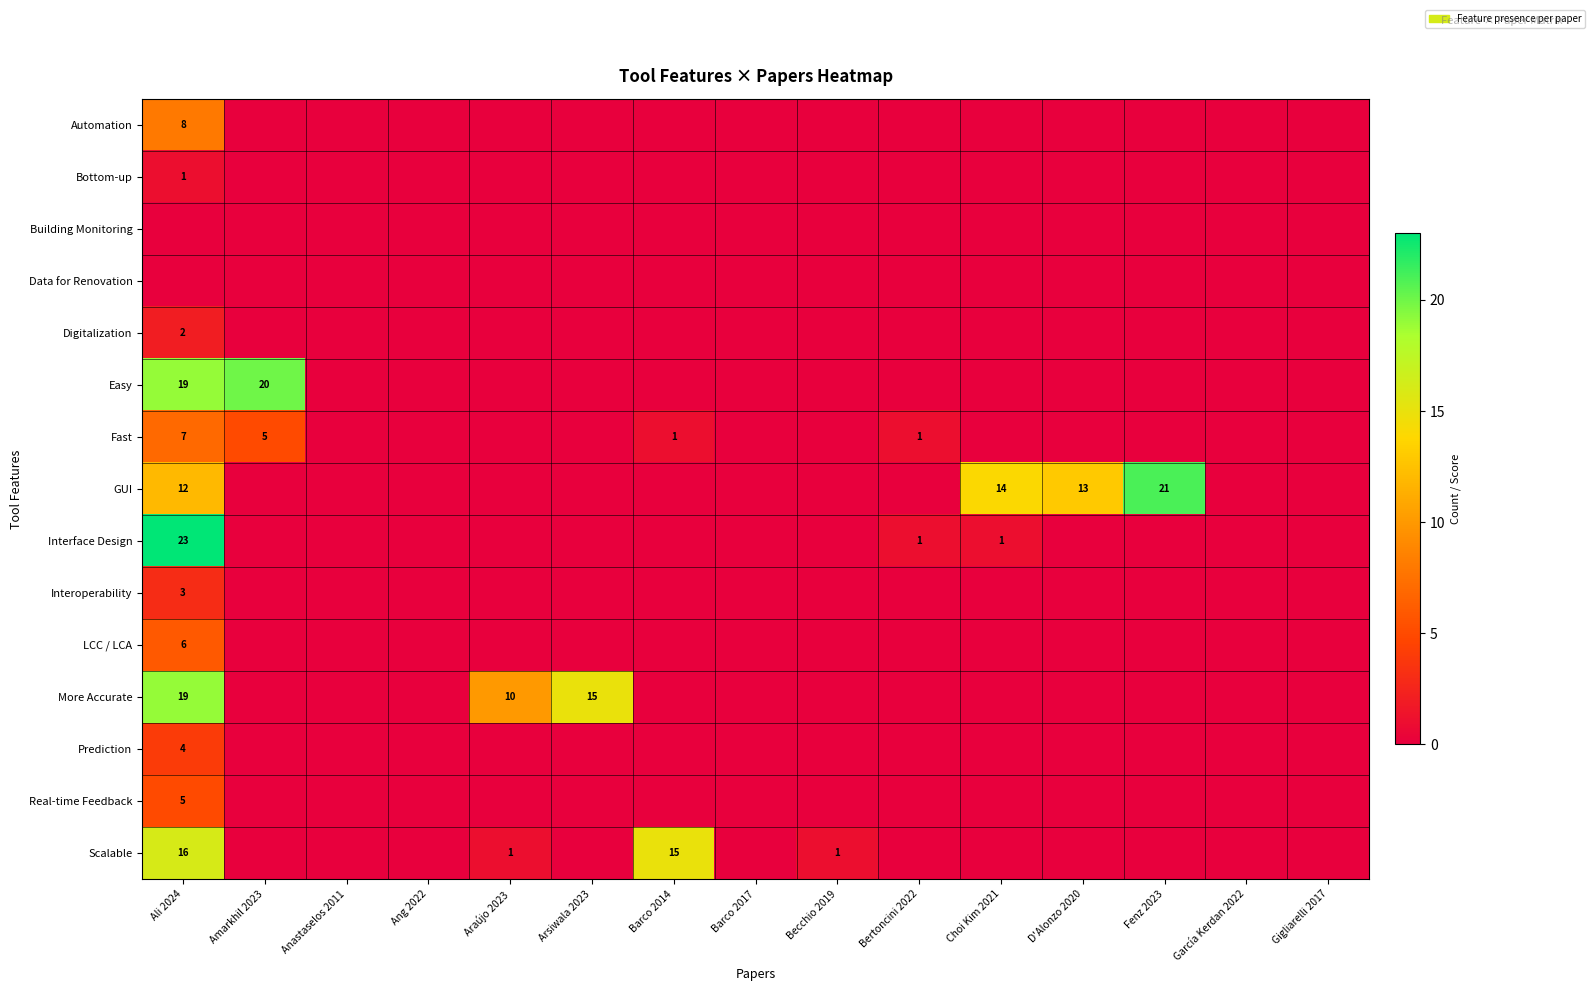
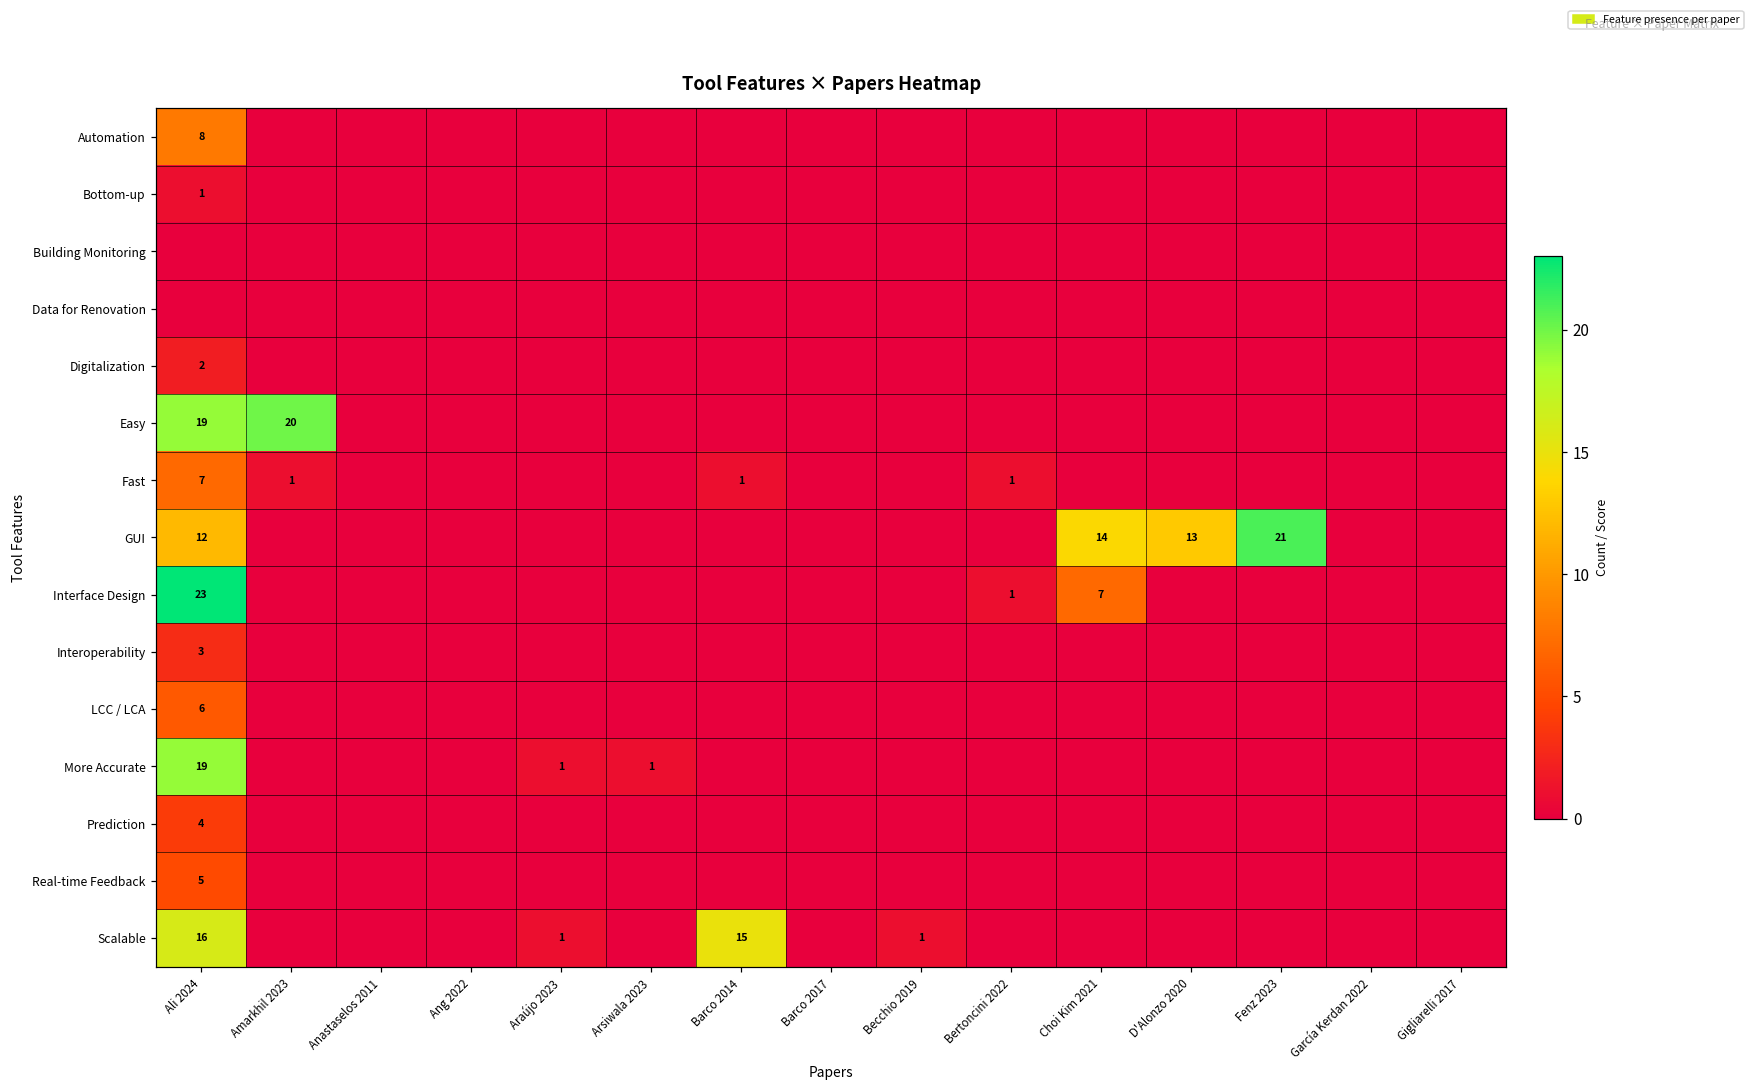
  {
    "Automation": {
      "Ali 2024": 8
    },
    "Bottom-up": {
      "Ali 2024": 1
    },
    "Digitalization": {
      "Ali 2024": 2
    },
    "Easy": {
      "Ali 2024": 19,
      "Amarkhil 2023": 20
    },
    "Fast": {
      "Ali 2024": 7,
-     "Amarkhil 2023": 5,
+     "Amarkhil 2023": 1,
      "Barco 2014": 1,
      "Bertoncini 2022": 1
    },
    "GUI": {
      "Ali 2024": 12,
      "Choi Kim 2021": 14,
      "D'Alonzo 2020": 13,
      "Fenz 2023": 21
    },
    "Interface Design": {
      "Ali 2024": 23,
      "Bertoncini 2022": 1,
-     "Choi Kim 2021": 1
+     "Choi Kim 2021": 7
    },
    "Interoperability": {
      "Ali 2024": 3
    },
    "LCC / LCA": {
      "Ali 2024": 6
    },
    "More Accurate": {
      "Ali 2024": 19,
-     "Araújo 2023": 10,
-     "Arsiwala 2023": 15
+     "Araújo 2023": 1,
+     "Arsiwala 2023": 1
    },
    "Prediction": {
      "Ali 2024": 4
    },
    "Real-time Feedback": {
      "Ali 2024": 5
    },
    "Scalable": {
      "Ali 2024": 16,
      "Araújo 2023": 1,
      "Barco 2014": 15,
      "Becchio 2019": 1
    }
  }
